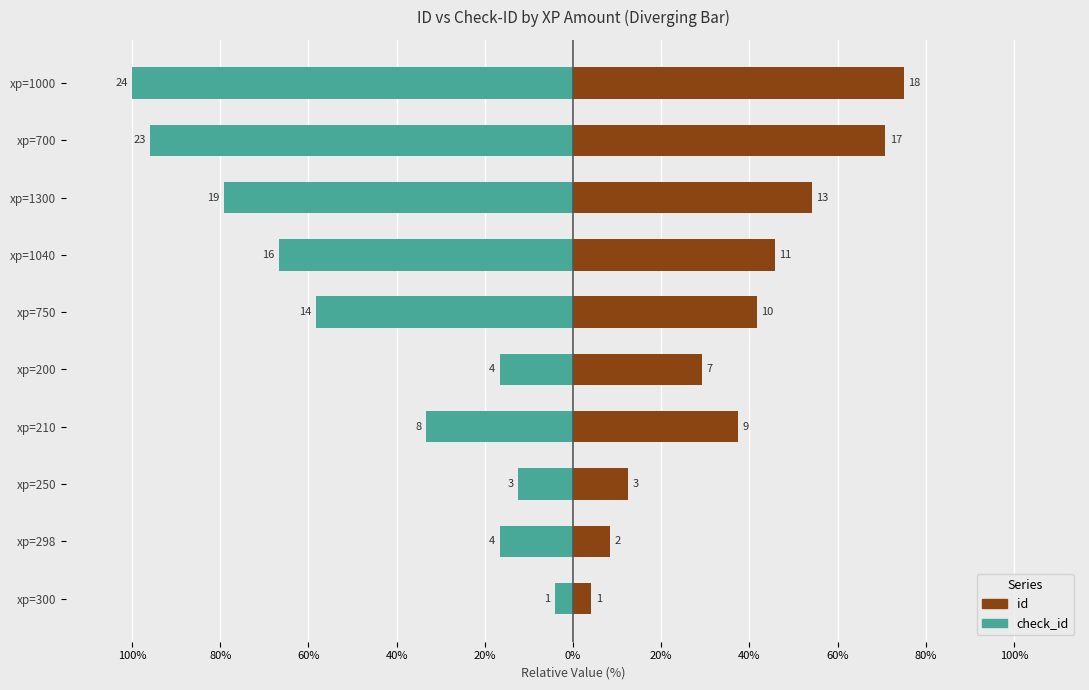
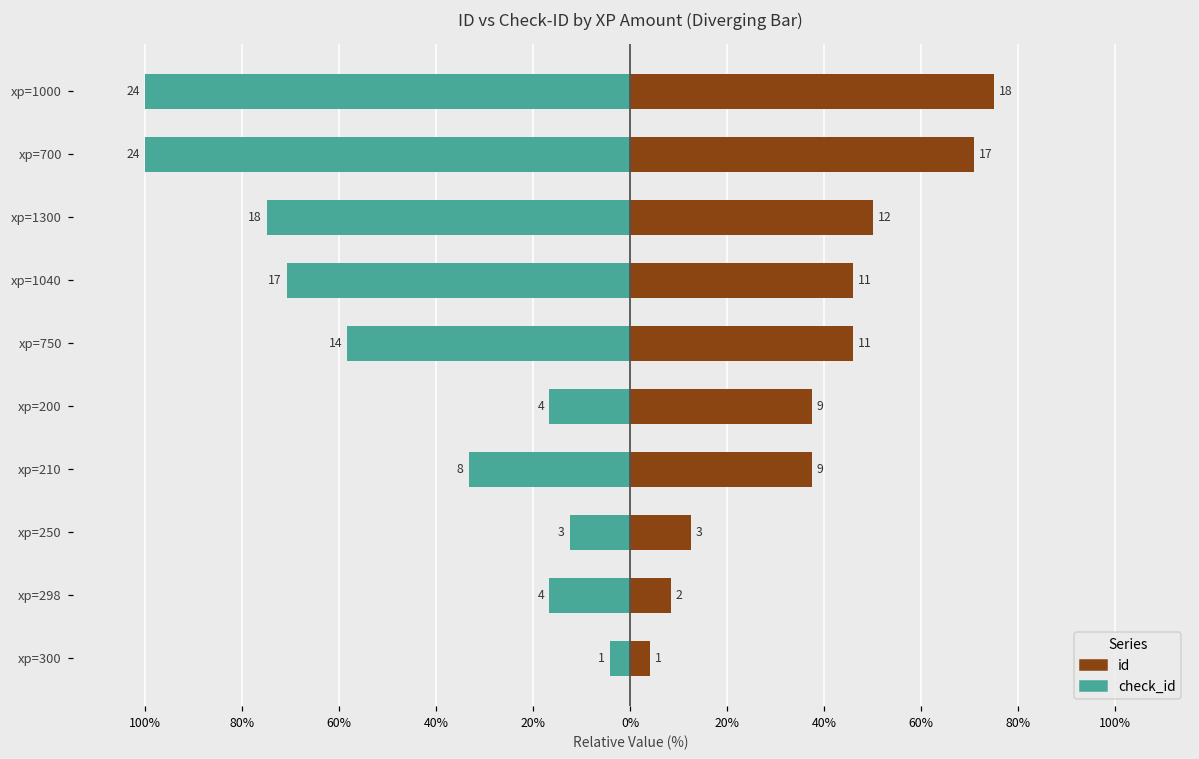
  {
    "check_id": {
-     "xp=700": 23,
-     "xp=1300": 19,
-     "xp=1040": 16
+     "xp=700": 24,
+     "xp=1300": 18,
+     "xp=1040": 17
    },
    "id": {
-     "xp=1300": 13,
-     "xp=750": 10,
-     "xp=200": 7
+     "xp=1300": 12,
+     "xp=750": 11,
+     "xp=200": 9
    }
  }
